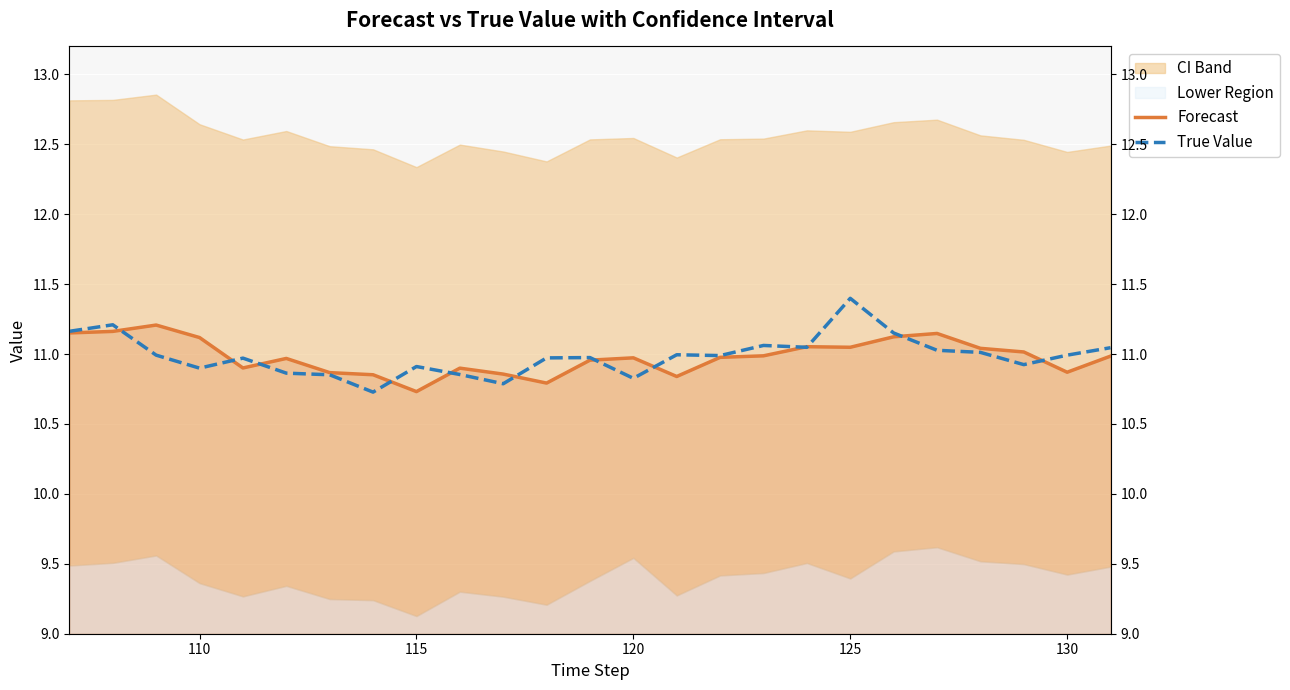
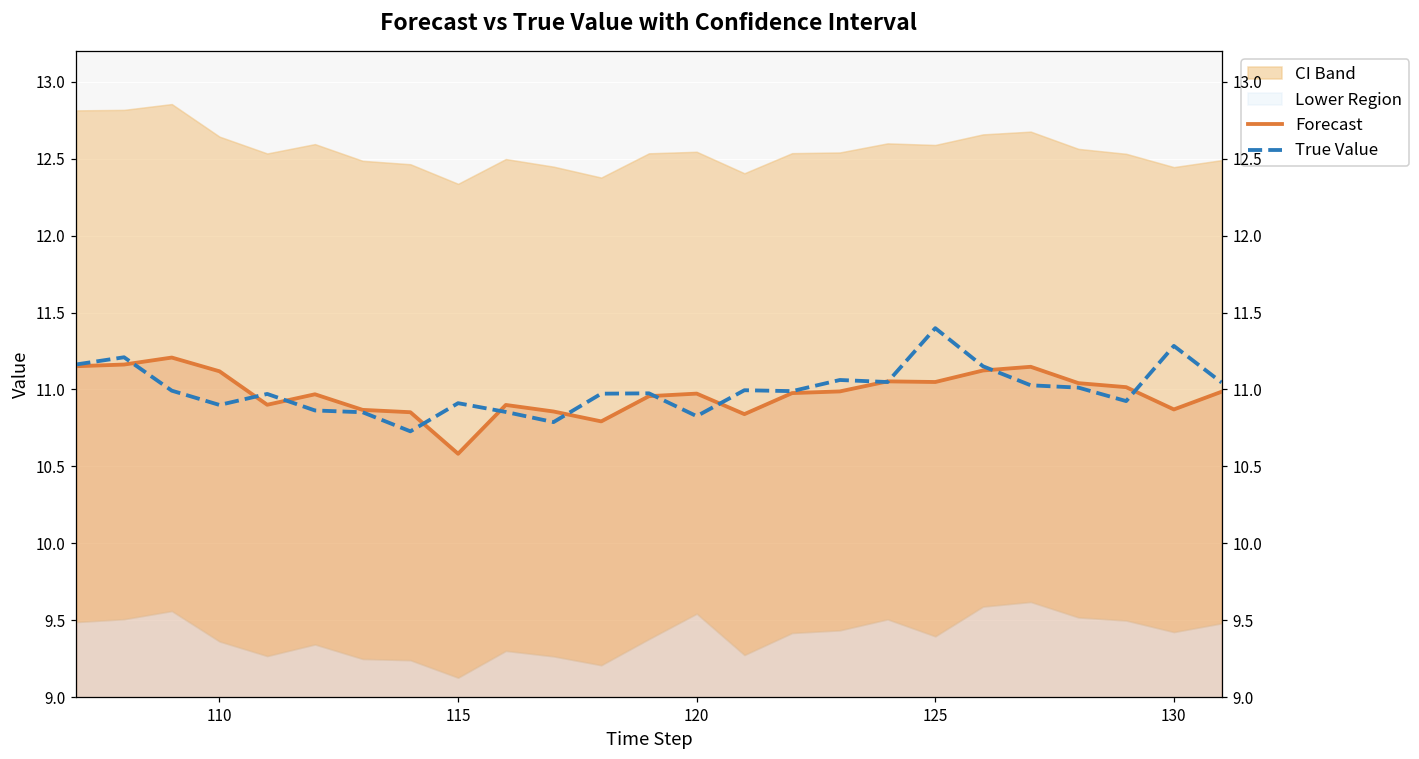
  {
    "Forecast": {
      "110": 11.12,
-     "115": 10.73,
+     "115": 10.58,
      "120": 10.97,
      "125": 11.05,
      "130": 10.87
    },
    "True Value": {
      "110": 10.90,
      "115": 10.91,
      "120": 10.83,
      "125": 11.40,
-     "130": 10.99
+     "130": 11.28
    },
    "Lower Region": {
      "110": 9.36,
      "115": 9.13,
      "120": 9.54,
      "125": 9.40,
      "130": 9.42
    }
  }
